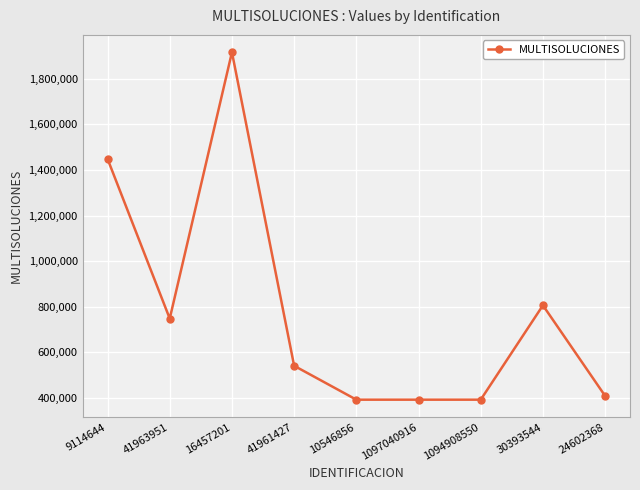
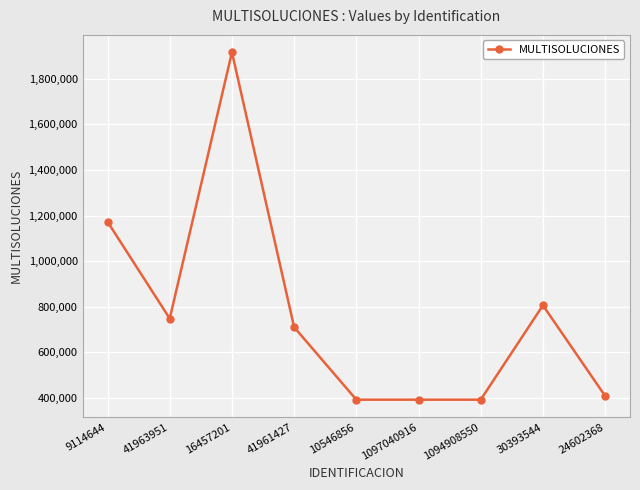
  {
-   "9114644": "1,450,000",
+   "9114644": "1,170,000",
    "41963951": "750,000",
    "16457201": "1,920,000",
-   "41961427": "540,000",
+   "41961427": "710,000",
    "10546856": "390,000",
    "1097040916": "390,000",
    "1094908550": "390,000",
    "30393544": "810,000",
    "24602368": "410,000"
  }
